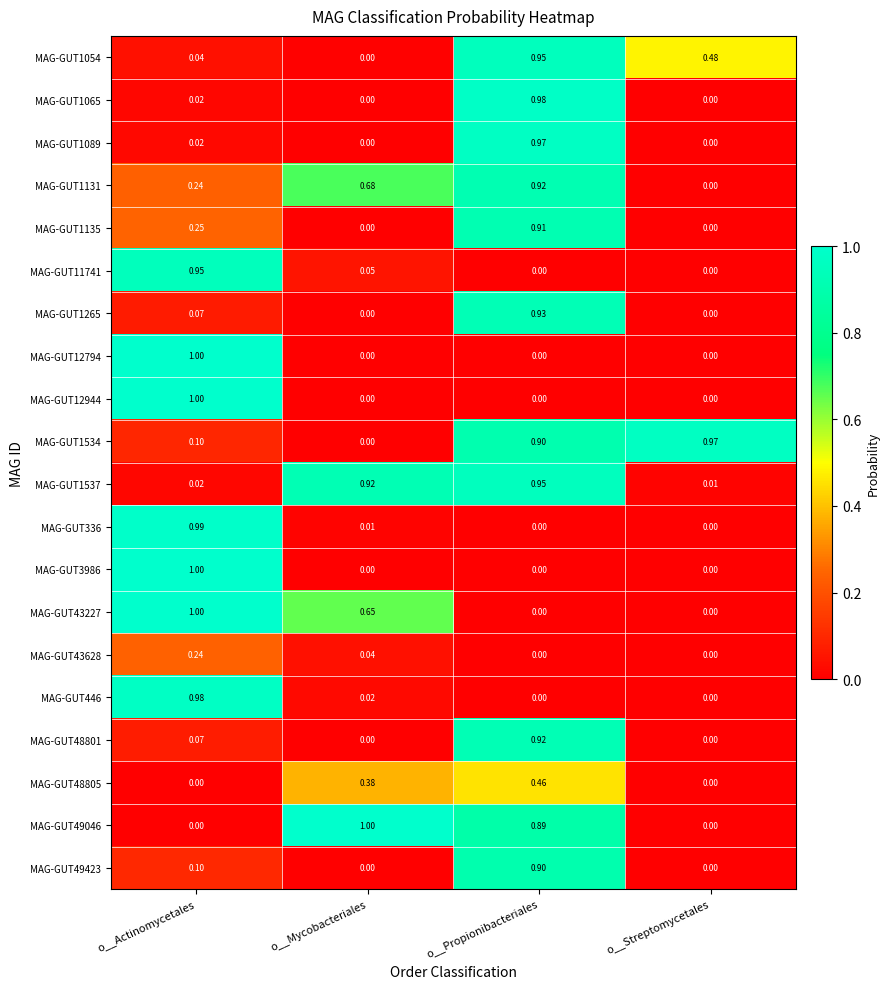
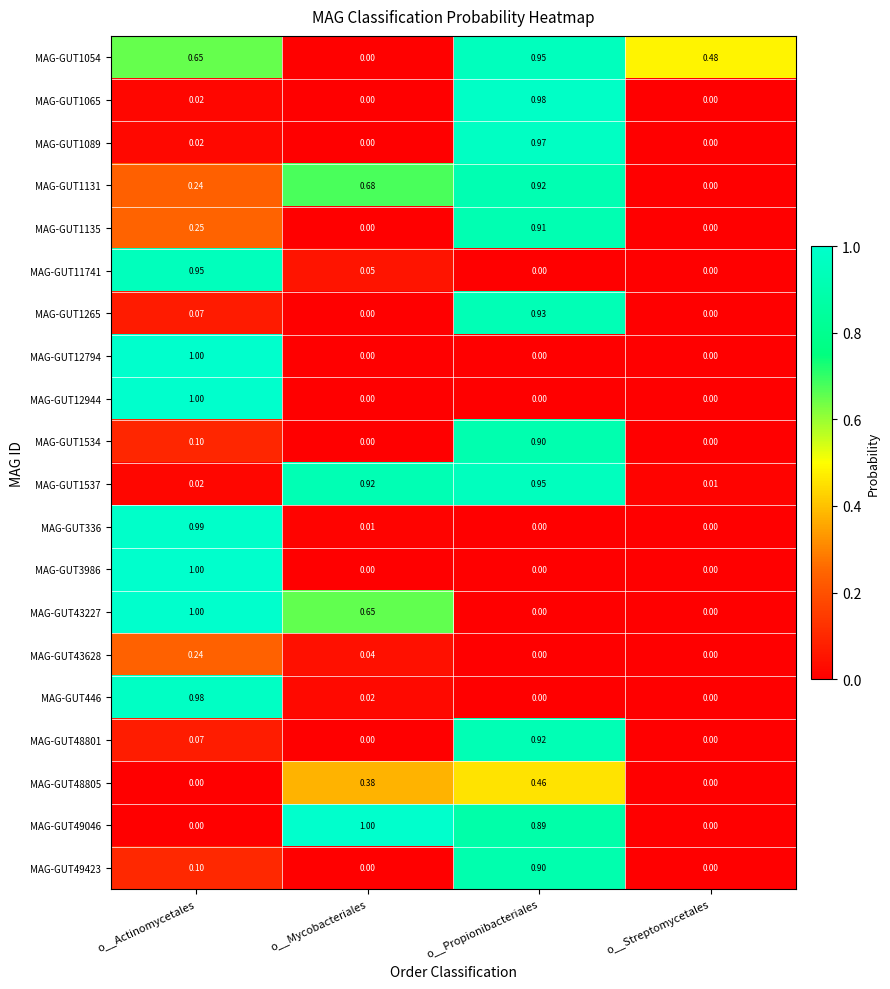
  {
    "MAG-GUT1054": {
-     "o__Actinomycetales": 0.04,
+     "o__Actinomycetales": 0.65,
      "o__Mycobacteriales": 0.00,
      "o__Propionibacteriales": 0.95,
      "o__Streptomycetales": 0.48
    },
    "MAG-GUT1065": {
      "o__Actinomycetales": 0.02,
      "o__Mycobacteriales": 0.00,
      "o__Propionibacteriales": 0.98,
      "o__Streptomycetales": 0.00
    },
    "MAG-GUT1089": {
      "o__Actinomycetales": 0.02,
      "o__Mycobacteriales": 0.00,
      "o__Propionibacteriales": 0.97,
      "o__Streptomycetales": 0.00
    },
    "MAG-GUT1131": {
      "o__Actinomycetales": 0.24,
      "o__Mycobacteriales": 0.68,
      "o__Propionibacteriales": 0.92,
      "o__Streptomycetales": 0.00
    },
    "MAG-GUT1135": {
      "o__Actinomycetales": 0.25,
      "o__Mycobacteriales": 0.00,
      "o__Propionibacteriales": 0.91,
      "o__Streptomycetales": 0.00
    },
    "MAG-GUT11741": {
      "o__Actinomycetales": 0.95,
      "o__Mycobacteriales": 0.05,
      "o__Propionibacteriales": 0.00,
      "o__Streptomycetales": 0.00
    },
    "MAG-GUT1265": {
      "o__Actinomycetales": 0.07,
      "o__Mycobacteriales": 0.00,
      "o__Propionibacteriales": 0.93,
      "o__Streptomycetales": 0.00
    },
    "MAG-GUT12794": {
      "o__Actinomycetales": 1.00,
      "o__Mycobacteriales": 0.00,
      "o__Propionibacteriales": 0.00,
      "o__Streptomycetales": 0.00
    },
    "MAG-GUT12944": {
      "o__Actinomycetales": 1.00,
      "o__Mycobacteriales": 0.00,
      "o__Propionibacteriales": 0.00,
      "o__Streptomycetales": 0.00
    },
    "MAG-GUT1534": {
      "o__Actinomycetales": 0.10,
      "o__Mycobacteriales": 0.00,
      "o__Propionibacteriales": 0.90,
-     "o__Streptomycetales": 0.97
+     "o__Streptomycetales": 0.00
    },
    "MAG-GUT1537": {
      "o__Actinomycetales": 0.02,
      "o__Mycobacteriales": 0.92,
      "o__Propionibacteriales": 0.95,
      "o__Streptomycetales": 0.01
    },
    "MAG-GUT336": {
      "o__Actinomycetales": 0.99,
      "o__Mycobacteriales": 0.01,
      "o__Propionibacteriales": 0.00,
      "o__Streptomycetales": 0.00
    },
    "MAG-GUT3986": {
      "o__Actinomycetales": 1.00,
      "o__Mycobacteriales": 0.00,
      "o__Propionibacteriales": 0.00,
      "o__Streptomycetales": 0.00
    },
    "MAG-GUT43227": {
      "o__Actinomycetales": 1.00,
      "o__Mycobacteriales": 0.65,
      "o__Propionibacteriales": 0.00,
      "o__Streptomycetales": 0.00
    },
    "MAG-GUT43628": {
      "o__Actinomycetales": 0.24,
      "o__Mycobacteriales": 0.04,
      "o__Propionibacteriales": 0.00,
      "o__Streptomycetales": 0.00
    },
    "MAG-GUT446": {
      "o__Actinomycetales": 0.98,
      "o__Mycobacteriales": 0.02,
      "o__Propionibacteriales": 0.00,
      "o__Streptomycetales": 0.00
    },
    "MAG-GUT48801": {
      "o__Actinomycetales": 0.07,
      "o__Mycobacteriales": 0.00,
      "o__Propionibacteriales": 0.92,
      "o__Streptomycetales": 0.00
    },
    "MAG-GUT48805": {
      "o__Actinomycetales": 0.00,
      "o__Mycobacteriales": 0.38,
      "o__Propionibacteriales": 0.46,
      "o__Streptomycetales": 0.00
    },
    "MAG-GUT49046": {
      "o__Actinomycetales": 0.00,
      "o__Mycobacteriales": 1.00,
      "o__Propionibacteriales": 0.89,
      "o__Streptomycetales": 0.00
    },
    "MAG-GUT49423": {
      "o__Actinomycetales": 0.10,
      "o__Mycobacteriales": 0.00,
      "o__Propionibacteriales": 0.90,
      "o__Streptomycetales": 0.00
    }
  }
